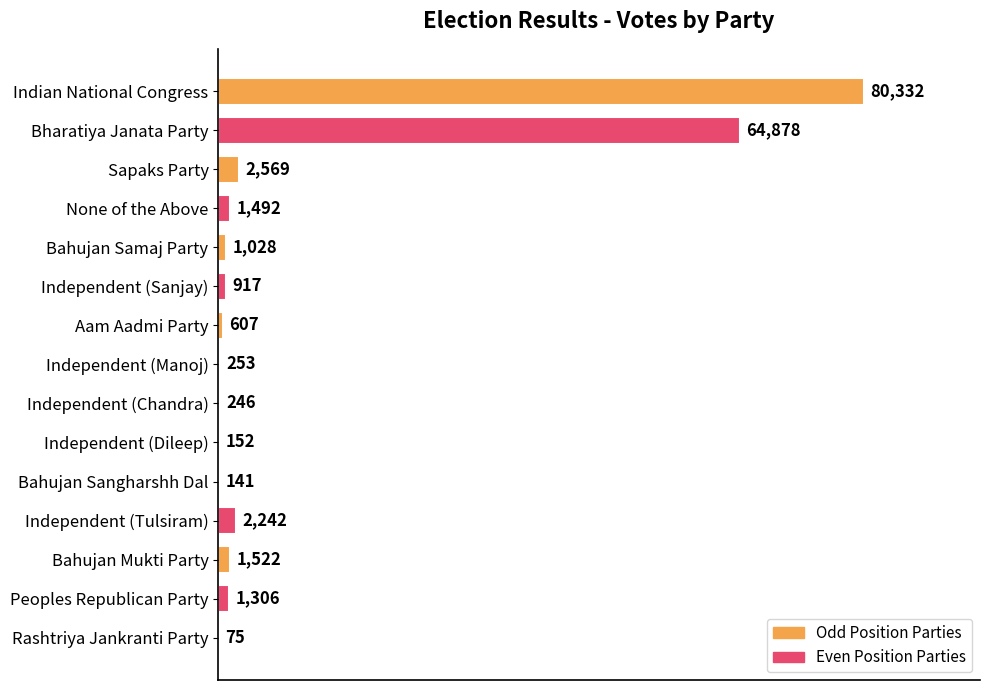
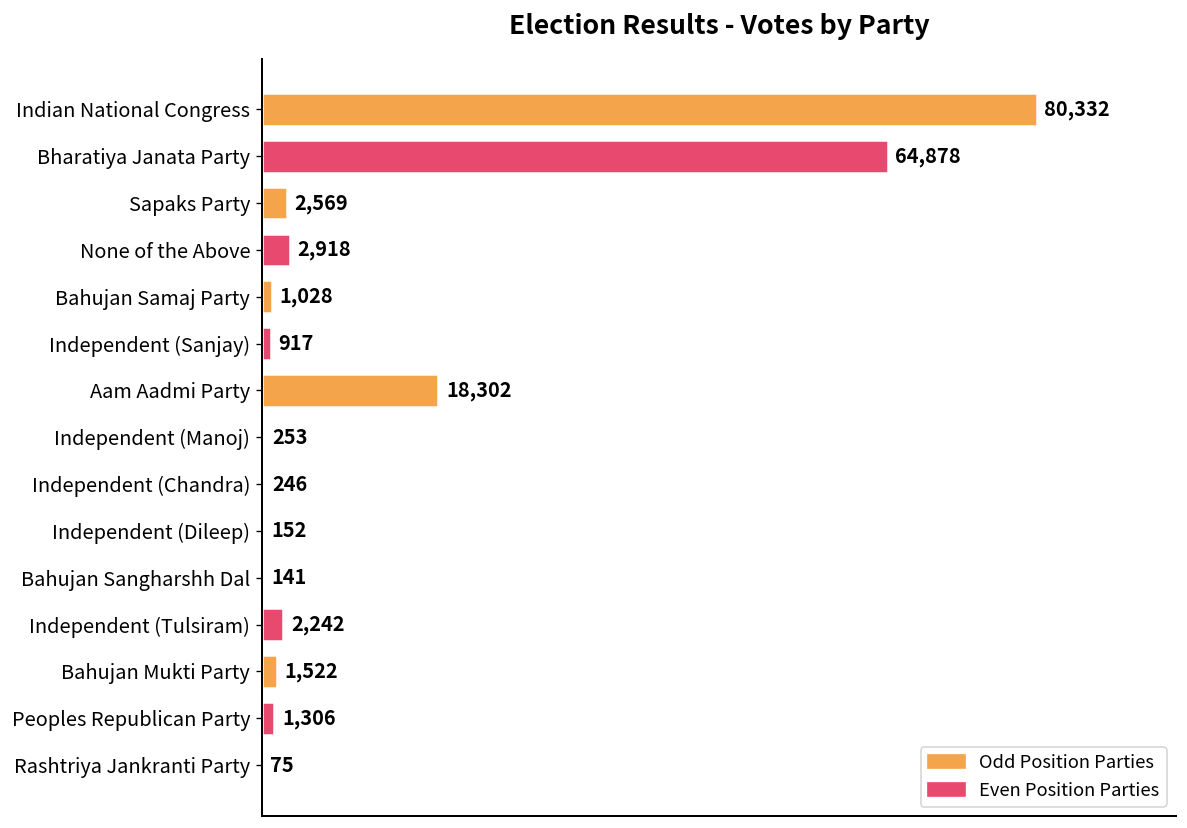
  {
    "Indian National Congress": "80,332",
    "Bharatiya Janata Party": "64,878",
    "Sapaks Party": "2,569",
-   "None of the Above": "1,492",
+   "None of the Above": "2,918",
    "Bahujan Samaj Party": "1,028",
    "Independent (Sanjay)": "917",
-   "Aam Aadmi Party": "607",
+   "Aam Aadmi Party": "18,302",
    "Independent (Manoj)": "253",
    "Independent (Chandra)": "246",
    "Independent (Dileep)": "152",
    "Bahujan Sangharshh Dal": "141",
    "Independent (Tulsiram)": "2,242",
    "Bahujan Mukti Party": "1,522",
    "Peoples Republican Party": "1,306",
    "Rashtriya Jankranti Party": "75"
  }
